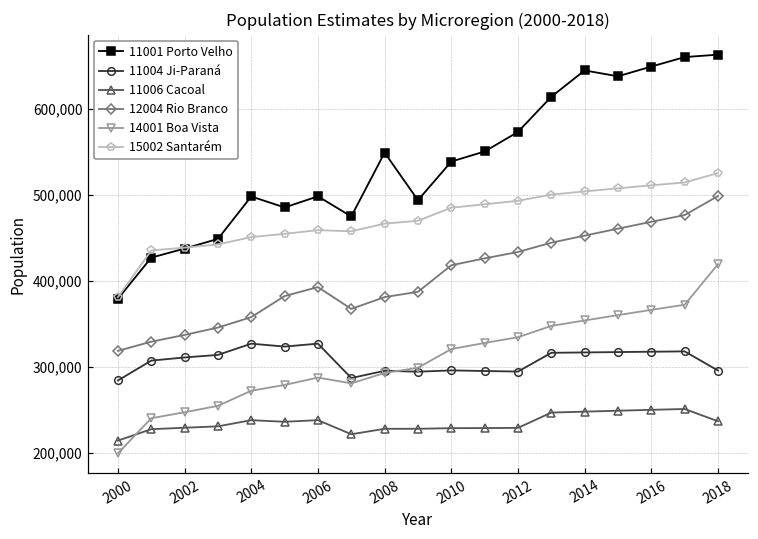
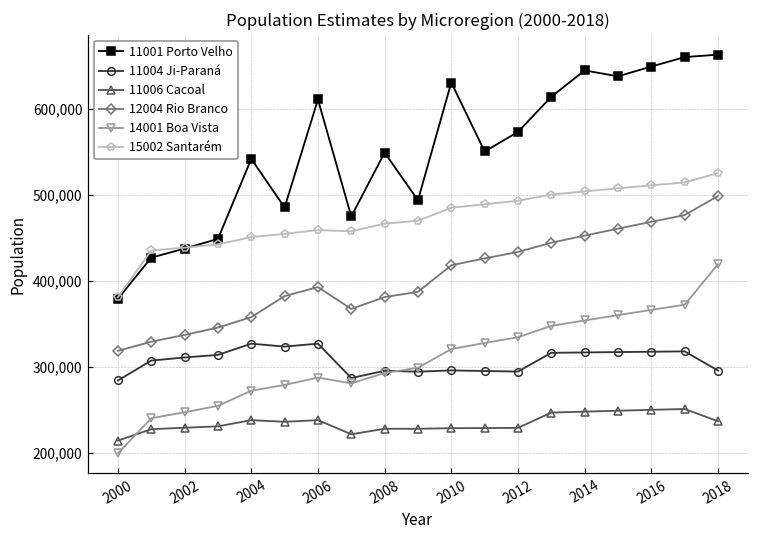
  {
    "11001 Porto Velho": {
-     "2004": "500,000",
-     "2006": "500,000",
+     "2004": "540,000",
+     "2006": "610,000",
      "2008": "550,000",
-     "2010": "540,000",
+     "2010": "630,000",
      "2012": "570,000",
      "2014": "640,000",
      "2016": "650,000",
      "2018": "660,000"
    }
  }
